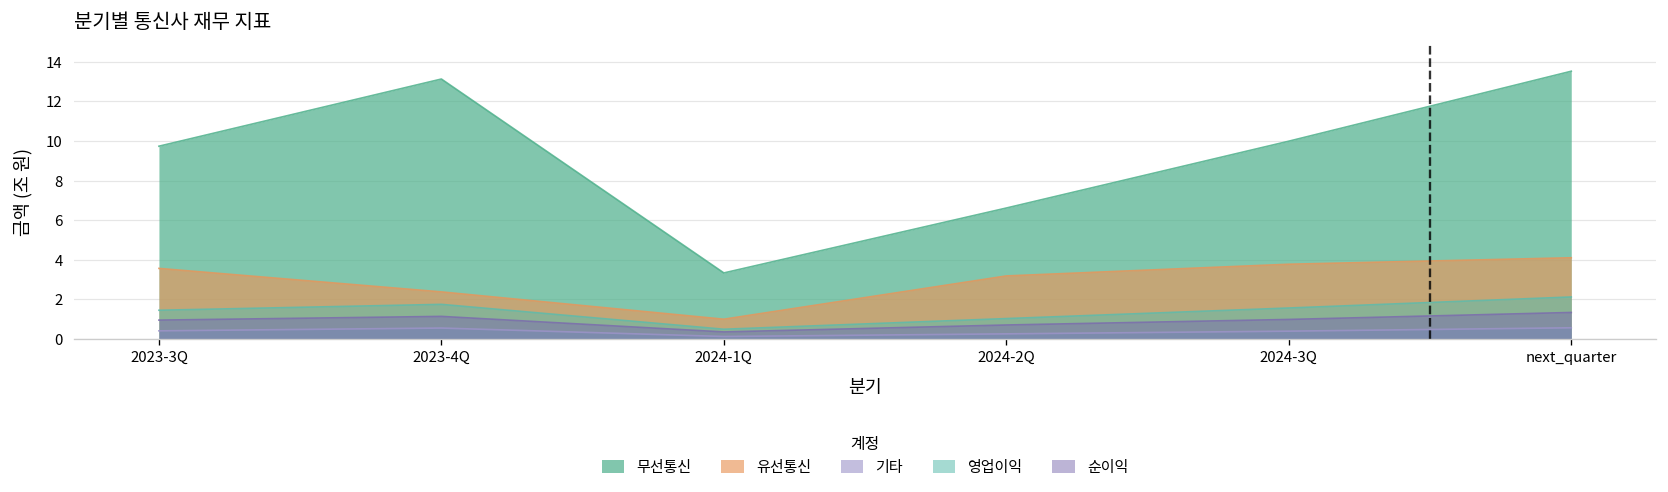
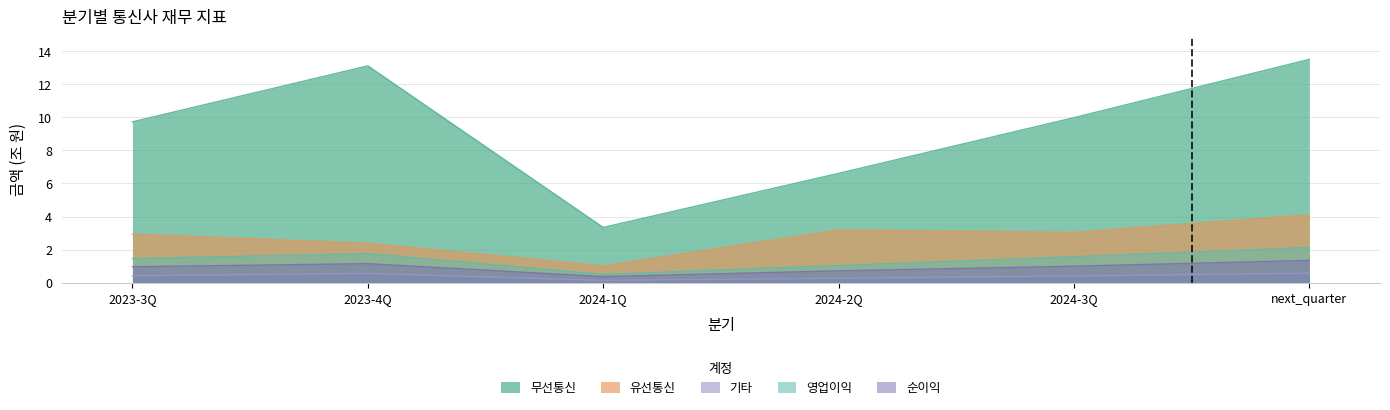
  {
    "유선통신": {
-     "2023-3Q": 3.6,
+     "2023-3Q": 2.9,
      "2023-4Q": 2.4,
      "2024-1Q": 1.0,
      "2024-2Q": 3.2,
-     "2024-3Q": 3.8,
+     "2024-3Q": 3.0,
      "next_quarter": 4.1
    }
  }
